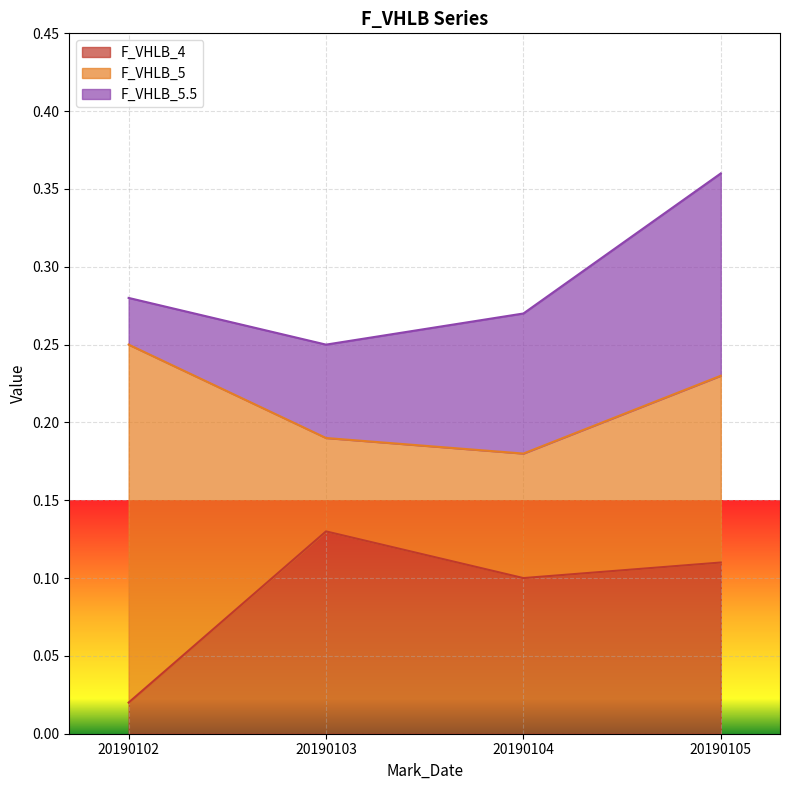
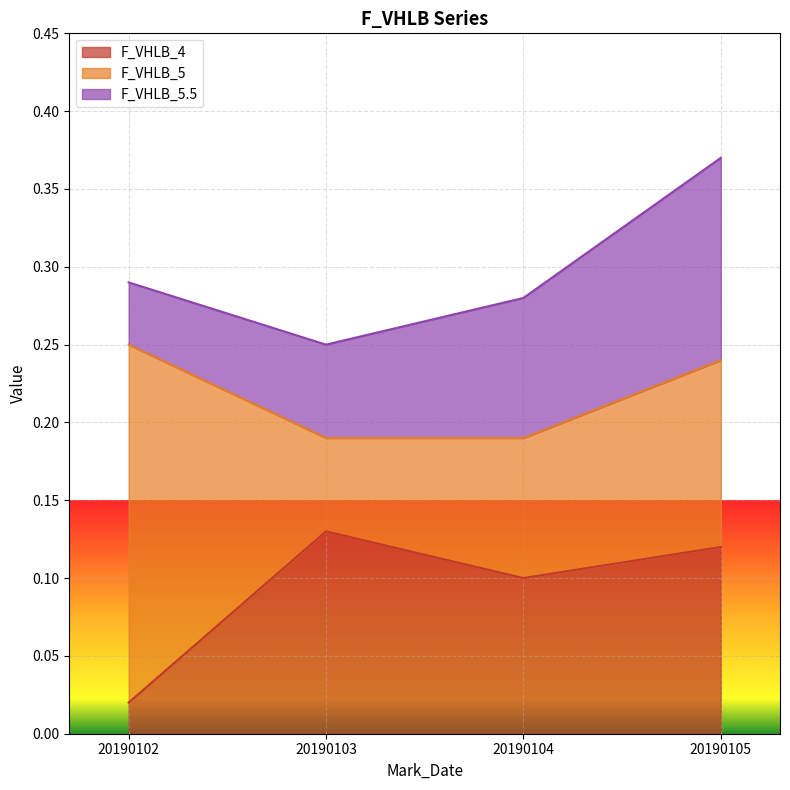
  {
    "F_VHLB_4": {
      "20190102": 0.02,
      "20190103": 0.13,
      "20190104": 0.10,
-     "20190105": 0.11
+     "20190105": 0.12
    },
    "F_VHLB_5": {
      "20190102": 0.23,
      "20190103": 0.06,
-     "20190104": 0.08,
+     "20190104": 0.09,
      "20190105": 0.12
    },
    "F_VHLB_5.5": {
-     "20190102": 0.03,
+     "20190102": 0.04,
      "20190103": 0.06,
      "20190104": 0.09,
      "20190105": 0.13
    }
  }
